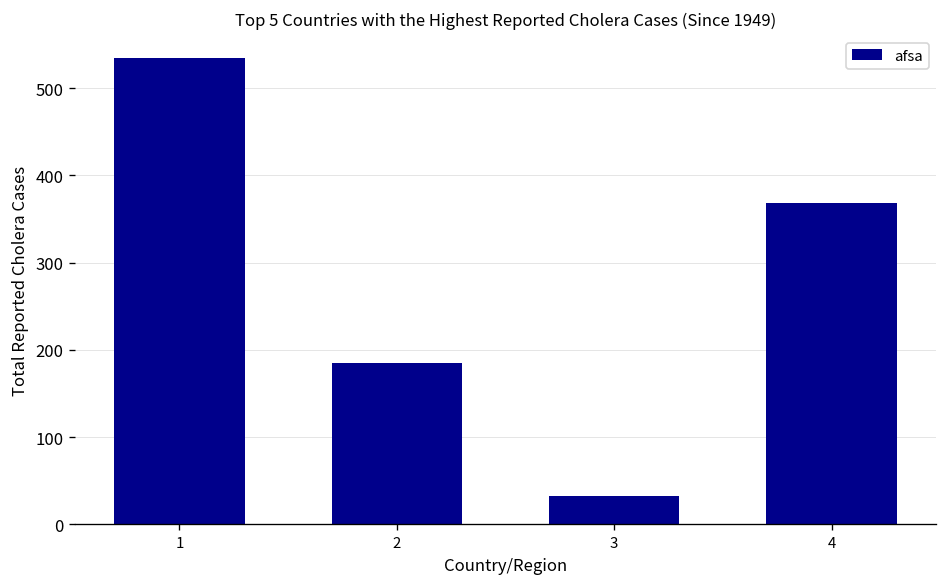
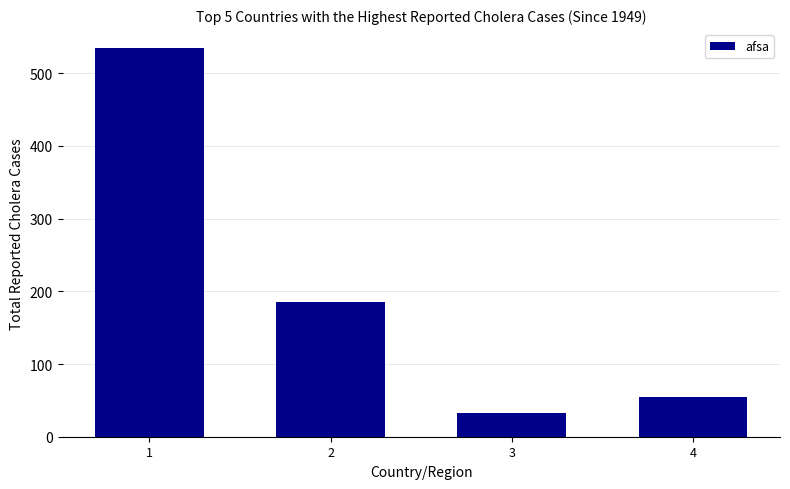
  {
    "1": 530,
    "2": 190,
    "3": 30,
-   "4": 370
+   "4": 50
  }
